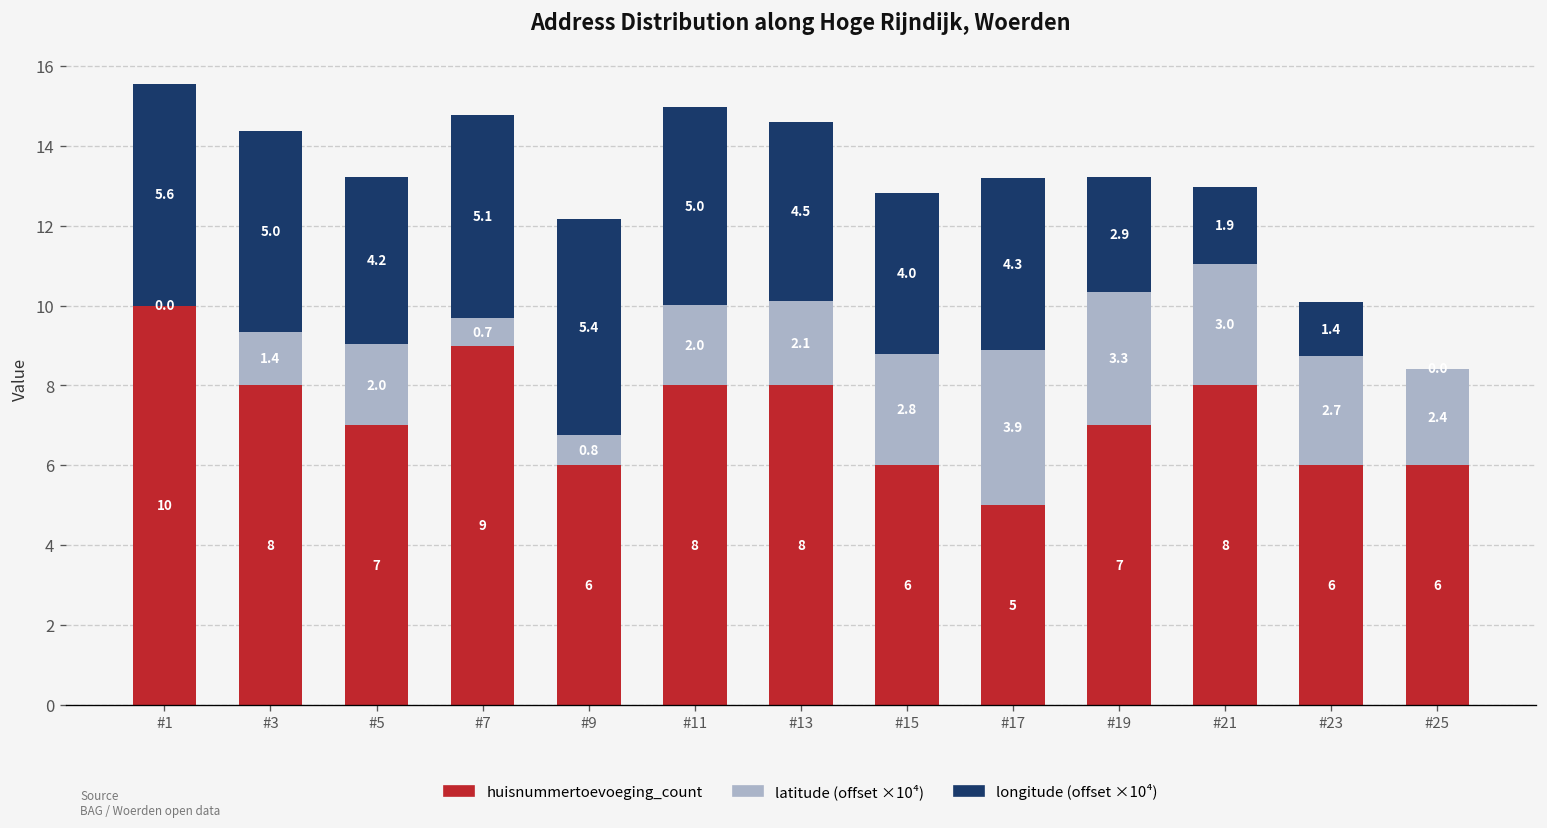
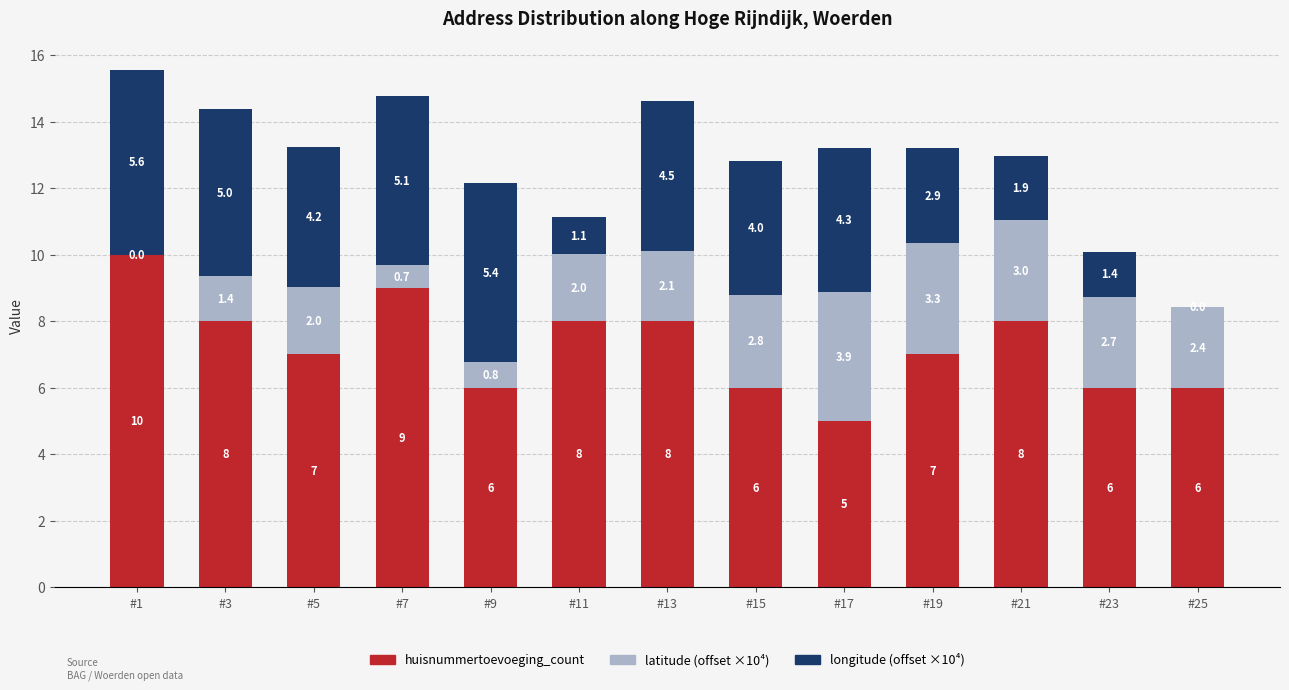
  {
    "huisnummertoevoeging_count": {
      "#1": 10,
      "#3": 8,
      "#5": 7,
      "#7": 9,
      "#9": 6,
      "#11": 8,
      "#13": 8,
      "#15": 6,
      "#17": 5,
      "#19": 7,
      "#21": 8,
      "#23": 6,
      "#25": 6
    },
    "latitude (offset ×10⁴)": {
      "#1": 0.0,
      "#3": 1.4,
      "#5": 2.0,
      "#7": 0.7,
      "#9": 0.8,
      "#11": 2.0,
      "#13": 2.1,
      "#15": 2.8,
      "#17": 3.9,
      "#19": 3.3,
      "#21": 3.0,
      "#23": 2.7,
      "#25": 2.4
    },
    "longitude (offset ×10⁴)": {
      "#1": 5.6,
      "#3": 5.0,
      "#5": 4.2,
      "#7": 5.1,
      "#9": 5.4,
-     "#11": 5.0,
+     "#11": 1.1,
      "#13": 4.5,
      "#15": 4.0,
      "#17": 4.3,
      "#19": 2.9,
      "#21": 1.9,
      "#23": 1.4
    }
  }
